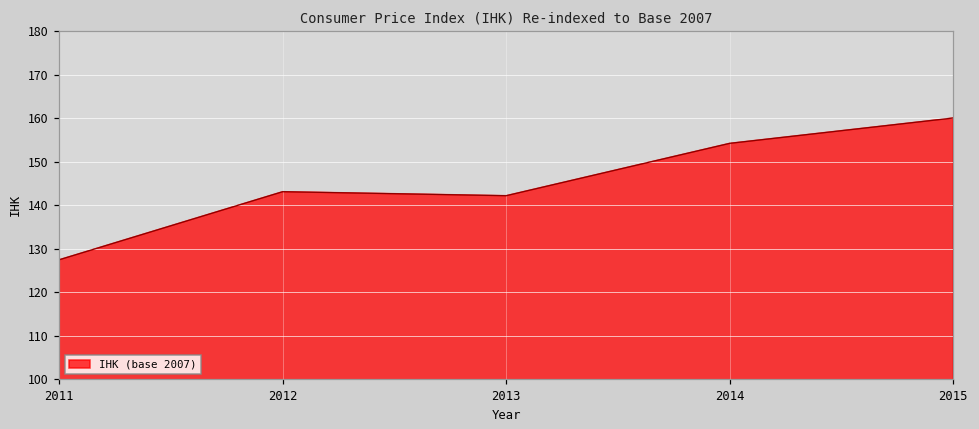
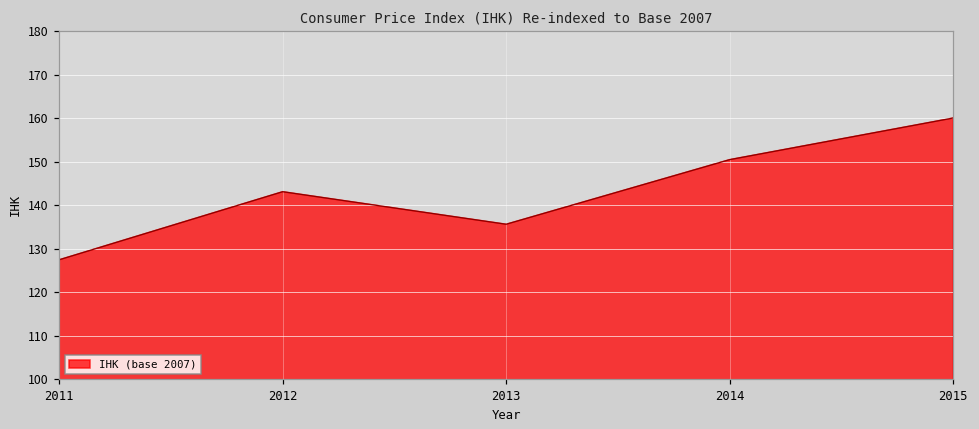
  {
    "2011": 127,
    "2012": 143,
-   "2013": 142,
-   "2014": 154,
+   "2013": 136,
+   "2014": 150,
    "2015": 160
  }
